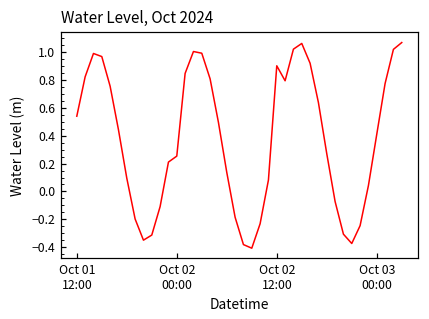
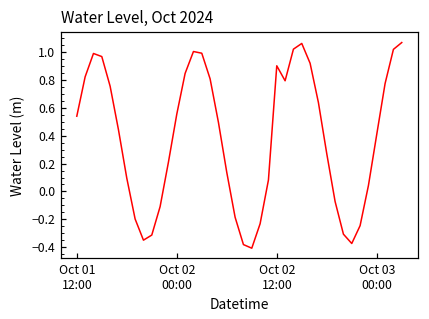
  {
    "Oct 01 12:00": 0.54,
-   "Oct 02 00:00": 0.25,
+   "Oct 02 00:00": 0.55,
    "Oct 02 12:00": 0.90,
    "Oct 03 00:00": 0.41
  }
